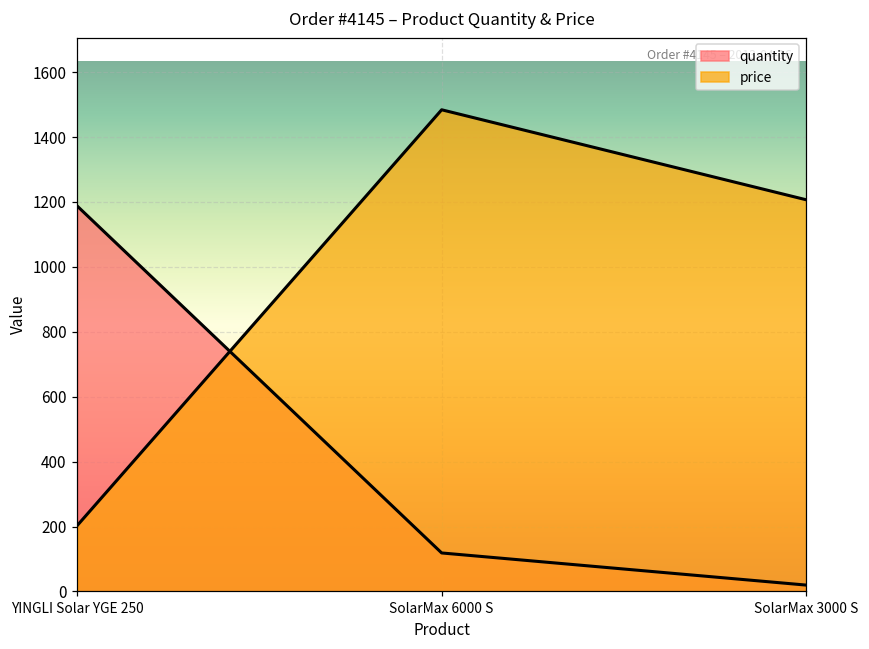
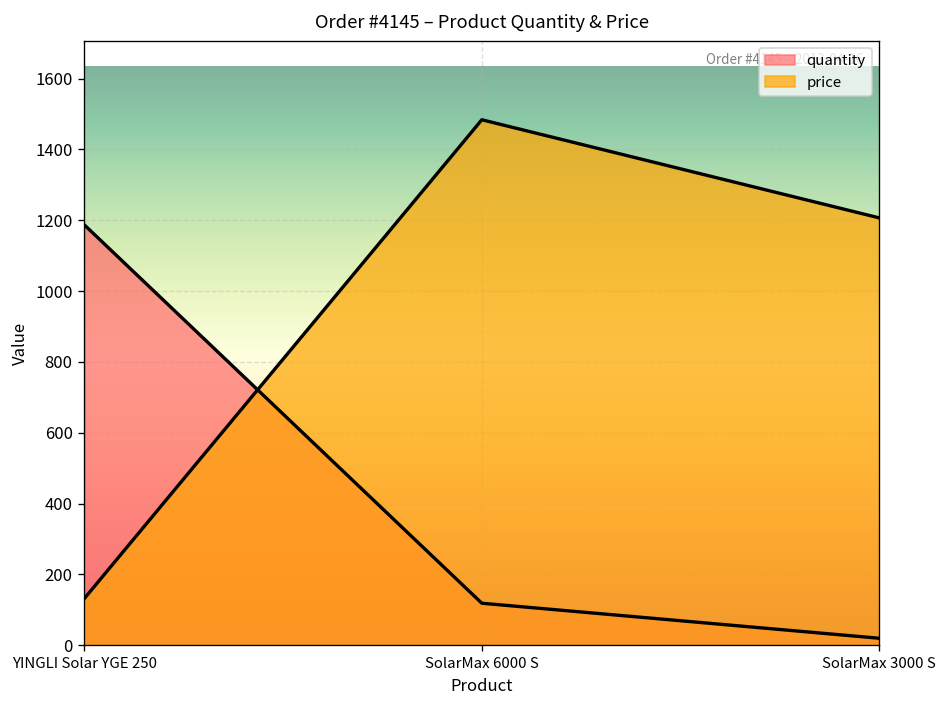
  {
    "quantity": {
      "YINGLI Solar YGE 250": 1190,
      "SolarMax 6000 S": 120,
      "SolarMax 3000 S": 20
    },
    "price": {
-     "YINGLI Solar YGE 250": 200,
+     "YINGLI Solar YGE 250": 130,
      "SolarMax 6000 S": 1480,
      "SolarMax 3000 S": 1210
    }
  }
